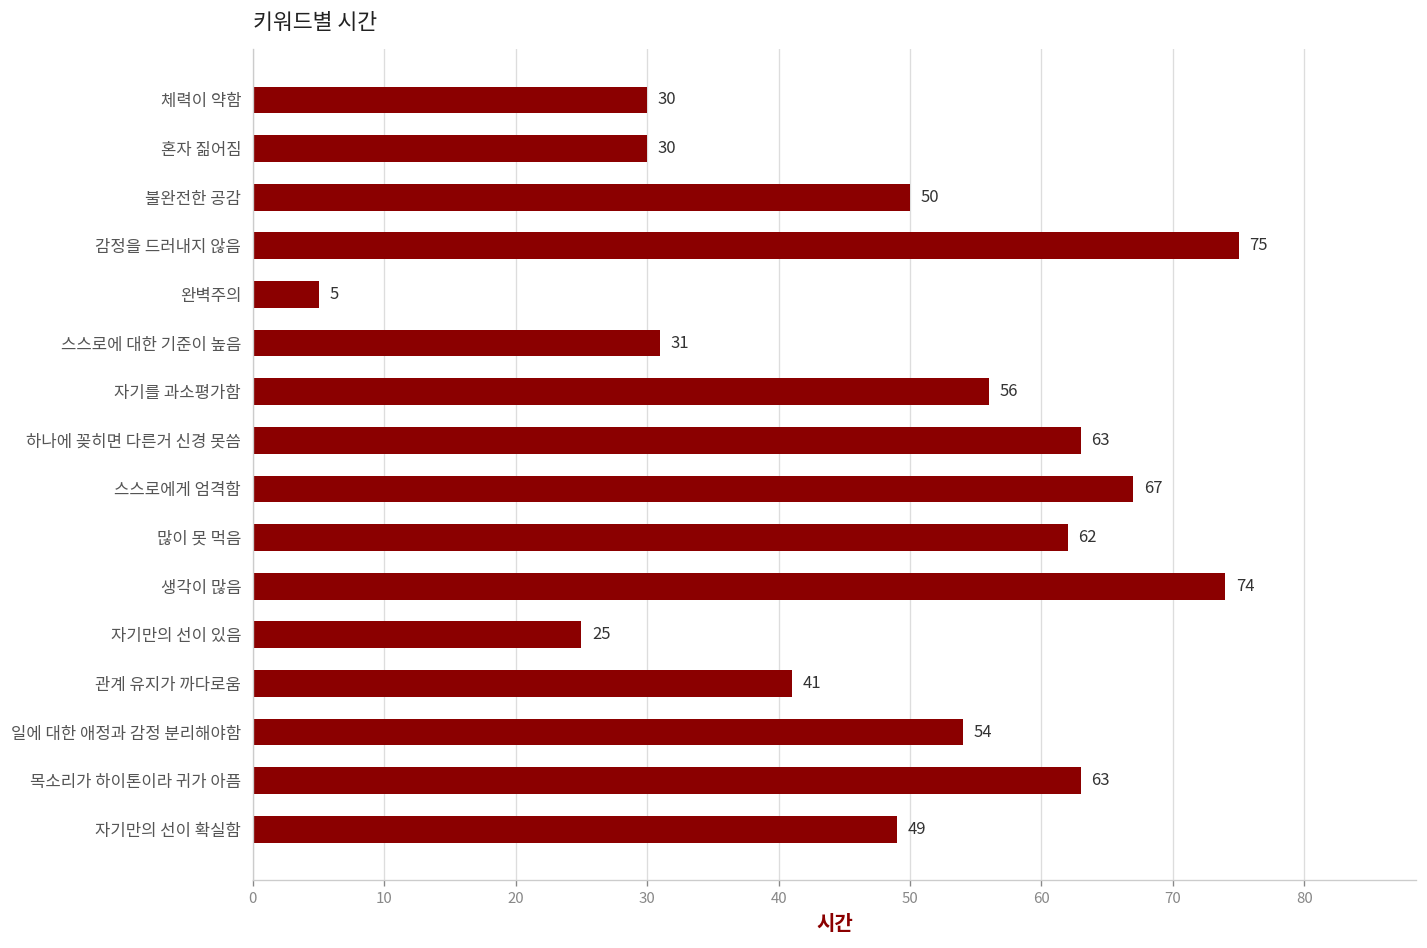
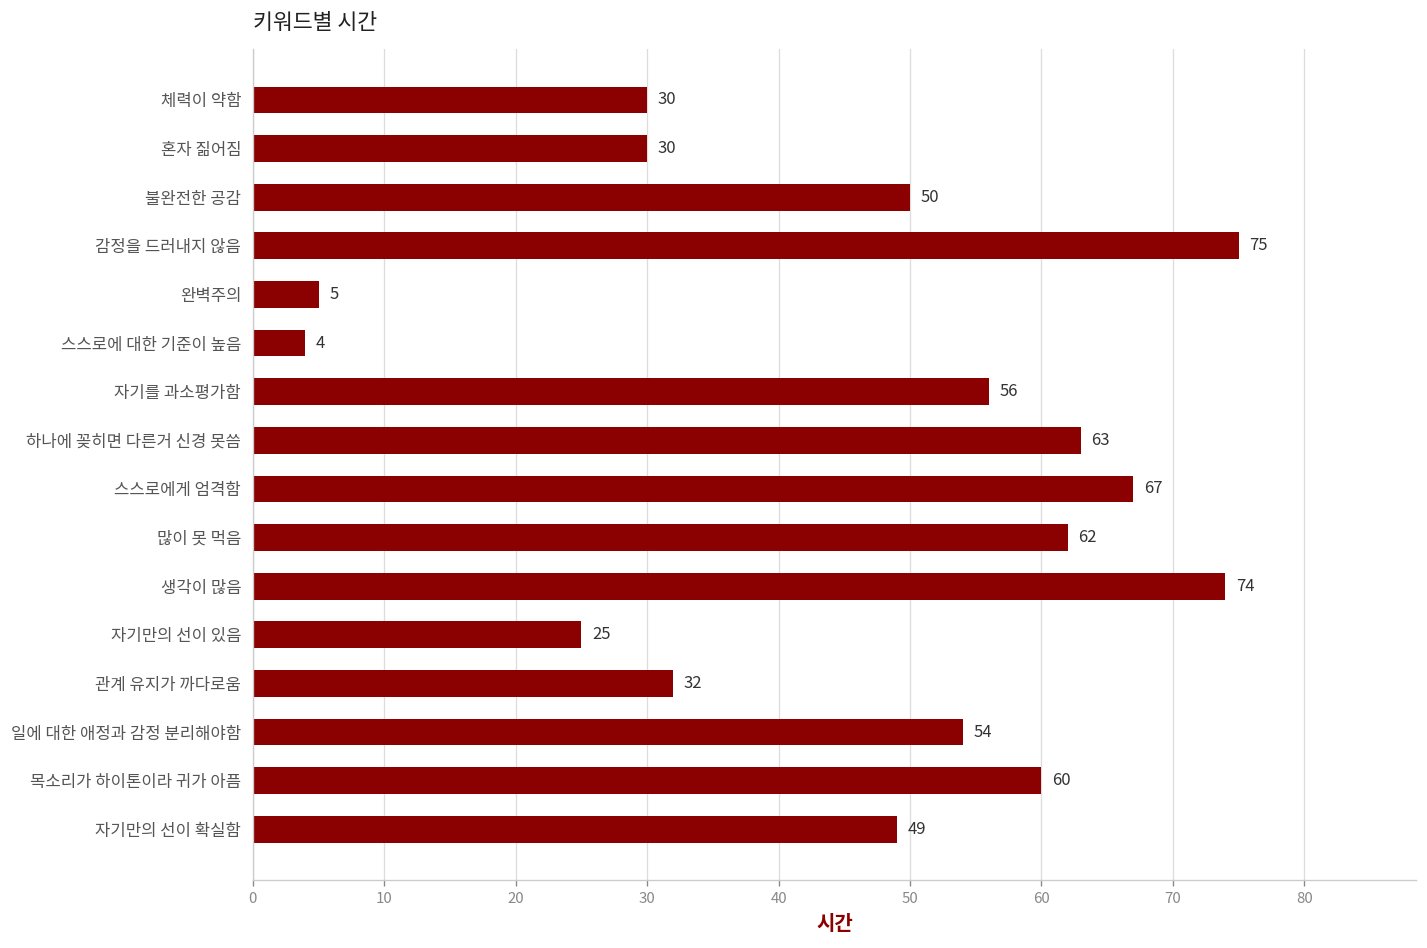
  {
    "체력이 약함": 30,
    "혼자 짊어짐": 30,
    "불완전한 공감": 50,
    "감정을 드러내지 않음": 75,
    "완벽주의": 5,
-   "스스로에 대한 기준이 높음": 31,
+   "스스로에 대한 기준이 높음": 4,
    "자기를 과소평가함": 56,
    "하나에 꽂히면 다른거 신경 못씀": 63,
    "스스로에게 엄격함": 67,
    "많이 못 먹음": 62,
    "생각이 많음": 74,
    "자기만의 선이 있음": 25,
-   "관계 유지가 까다로움": 41,
+   "관계 유지가 까다로움": 32,
    "일에 대한 애정과 감정 분리해야함": 54,
-   "목소리가 하이톤이라 귀가 아픔": 63,
+   "목소리가 하이톤이라 귀가 아픔": 60,
    "자기만의 선이 확실함": 49
  }
